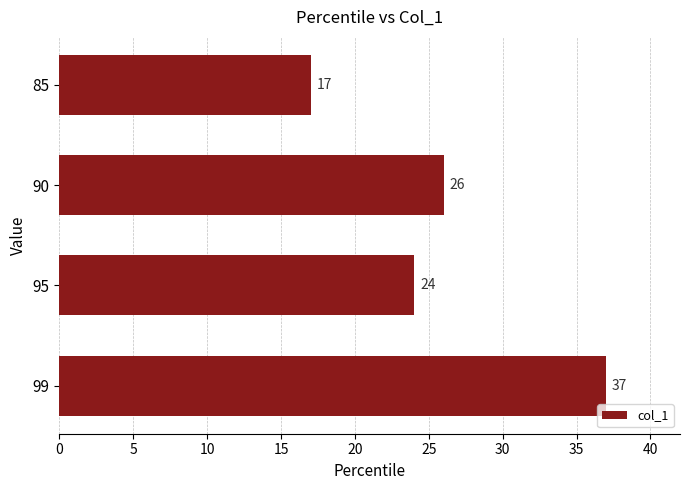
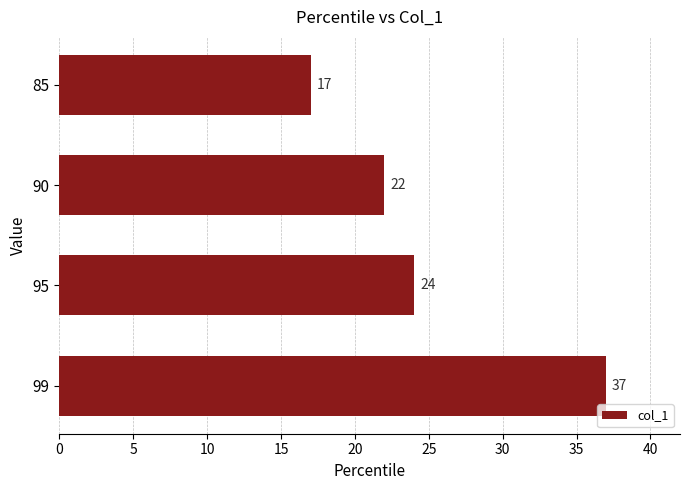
  {
    "85": 17,
-   "90": 26,
+   "90": 22,
    "95": 24,
    "99": 37
  }
